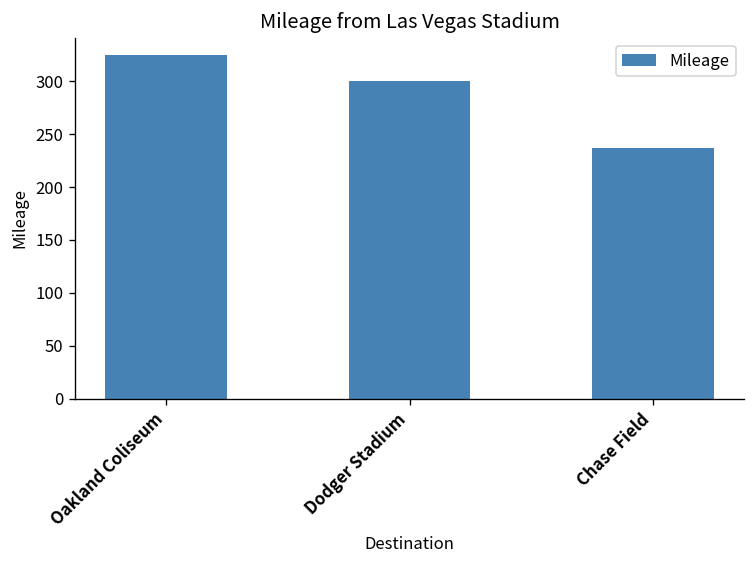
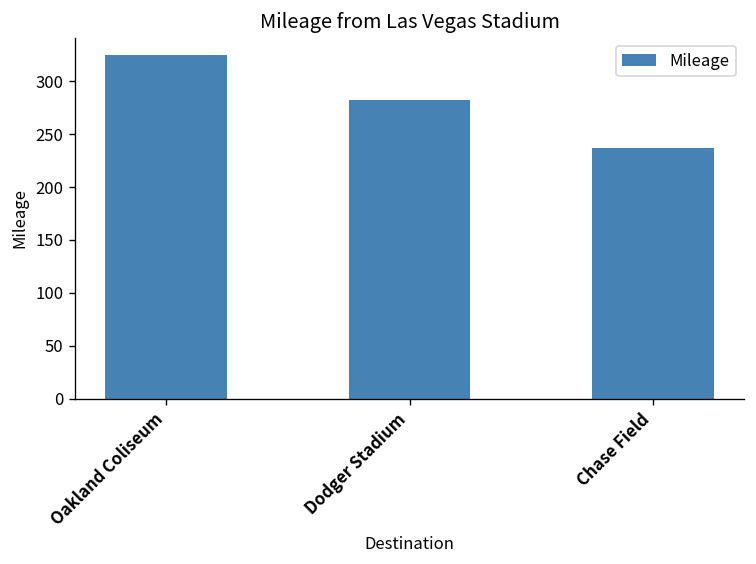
  {
    "Oakland Coliseum": 330,
-   "Dodger Stadium": 300,
+   "Dodger Stadium": 280,
    "Chase Field": 240
  }
